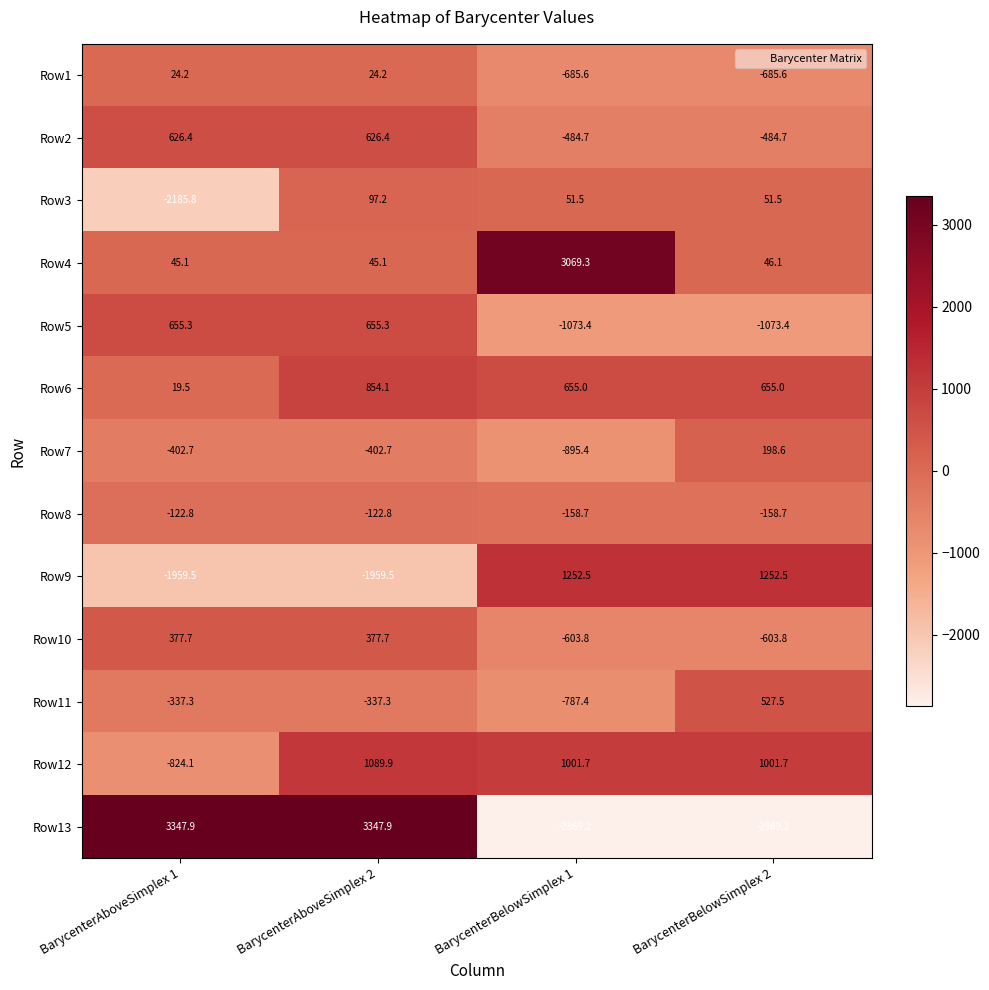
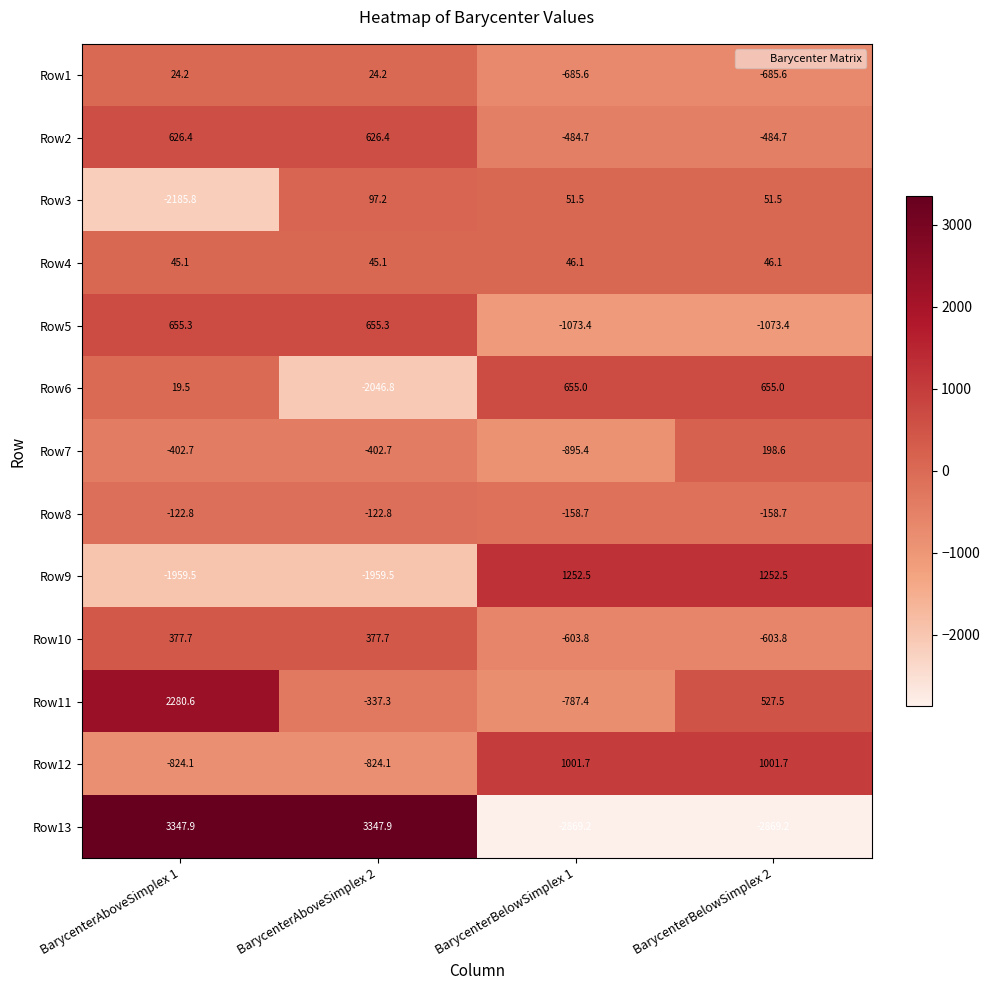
  {
    "Row1": {
      "BarycenterAboveSimplex 1": 24.2,
      "BarycenterAboveSimplex 2": 24.2,
      "BarycenterBelowSimplex 1": -685.6,
      "BarycenterBelowSimplex 2": -685.6
    },
    "Row2": {
      "BarycenterAboveSimplex 1": 626.4,
      "BarycenterAboveSimplex 2": 626.4,
      "BarycenterBelowSimplex 1": -484.7,
      "BarycenterBelowSimplex 2": -484.7
    },
    "Row3": {
      "BarycenterAboveSimplex 1": -2185.8,
      "BarycenterAboveSimplex 2": 97.2,
      "BarycenterBelowSimplex 1": 51.5,
      "BarycenterBelowSimplex 2": 51.5
    },
    "Row4": {
      "BarycenterAboveSimplex 1": 45.1,
      "BarycenterAboveSimplex 2": 45.1,
-     "BarycenterBelowSimplex 1": 3069.3,
+     "BarycenterBelowSimplex 1": 46.1,
      "BarycenterBelowSimplex 2": 46.1
    },
    "Row5": {
      "BarycenterAboveSimplex 1": 655.3,
      "BarycenterAboveSimplex 2": 655.3,
      "BarycenterBelowSimplex 1": -1073.4,
      "BarycenterBelowSimplex 2": -1073.4
    },
    "Row6": {
      "BarycenterAboveSimplex 1": 19.5,
-     "BarycenterAboveSimplex 2": 854.1,
+     "BarycenterAboveSimplex 2": -2046.8,
      "BarycenterBelowSimplex 1": 655.0,
      "BarycenterBelowSimplex 2": 655.0
    },
    "Row7": {
      "BarycenterAboveSimplex 1": -402.7,
      "BarycenterAboveSimplex 2": -402.7,
      "BarycenterBelowSimplex 1": -895.4,
      "BarycenterBelowSimplex 2": 198.6
    },
    "Row8": {
      "BarycenterAboveSimplex 1": -122.8,
      "BarycenterAboveSimplex 2": -122.8,
      "BarycenterBelowSimplex 1": -158.7,
      "BarycenterBelowSimplex 2": -158.7
    },
    "Row9": {
      "BarycenterAboveSimplex 1": -1959.5,
      "BarycenterAboveSimplex 2": -1959.5,
      "BarycenterBelowSimplex 1": 1252.5,
      "BarycenterBelowSimplex 2": 1252.5
    },
    "Row10": {
      "BarycenterAboveSimplex 1": 377.7,
      "BarycenterAboveSimplex 2": 377.7,
      "BarycenterBelowSimplex 1": -603.8,
      "BarycenterBelowSimplex 2": -603.8
    },
    "Row11": {
-     "BarycenterAboveSimplex 1": -337.3,
+     "BarycenterAboveSimplex 1": 2280.6,
      "BarycenterAboveSimplex 2": -337.3,
      "BarycenterBelowSimplex 1": -787.4,
      "BarycenterBelowSimplex 2": 527.5
    },
    "Row12": {
      "BarycenterAboveSimplex 1": -824.1,
-     "BarycenterAboveSimplex 2": 1089.9,
+     "BarycenterAboveSimplex 2": -824.1,
      "BarycenterBelowSimplex 1": 1001.7,
      "BarycenterBelowSimplex 2": 1001.7
    },
    "Row13": {
      "BarycenterAboveSimplex 1": 3347.9,
      "BarycenterAboveSimplex 2": 3347.9
    }
  }
